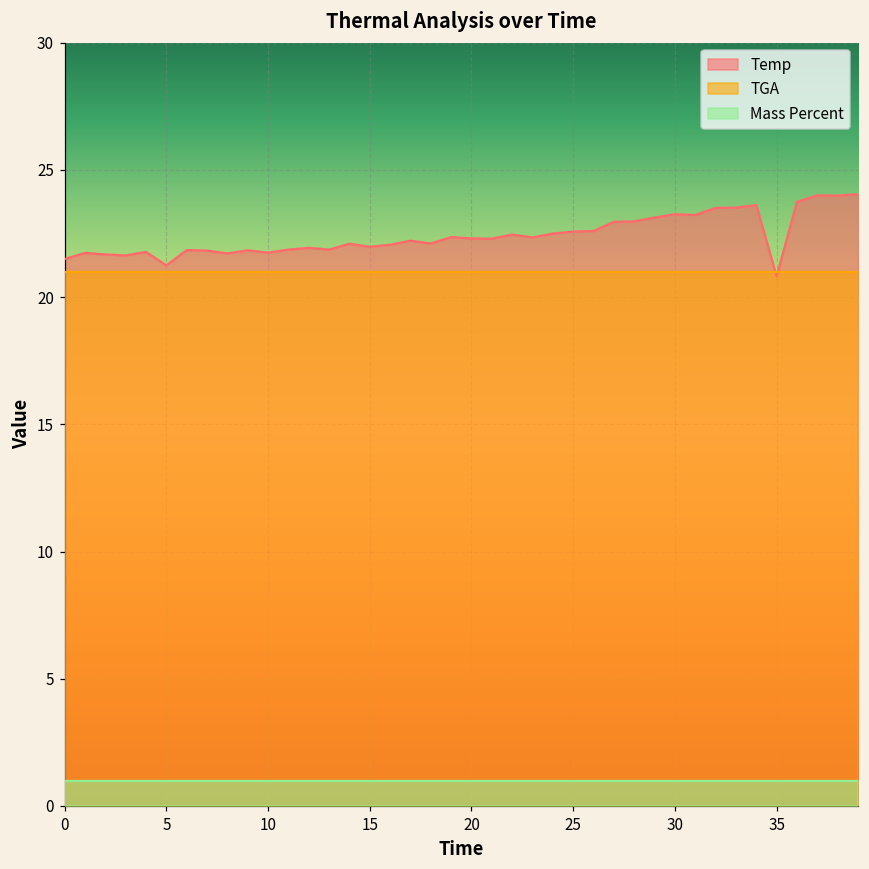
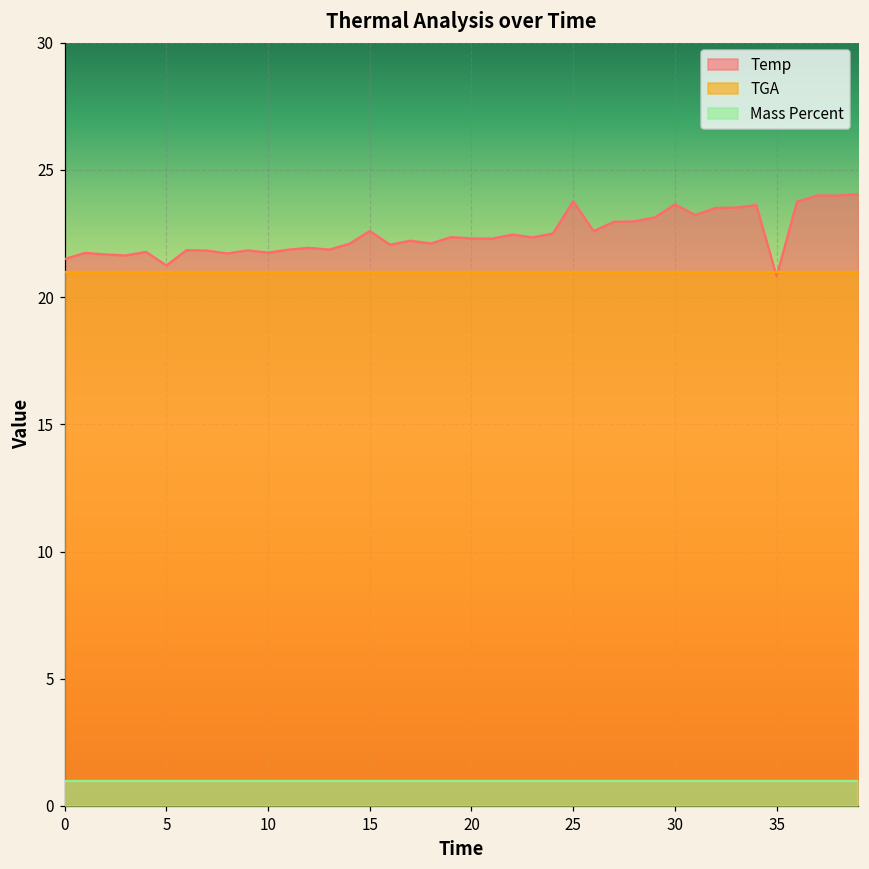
  {
    "Temp": {
      "0": 21.5,
      "5": 21.3,
      "10": 21.8,
-     "15": 22.0,
+     "15": 22.6,
      "20": 22.3,
-     "25": 22.6,
-     "30": 23.3,
+     "25": 23.8,
+     "30": 23.7,
      "35": 20.8
    },
    "TGA": {
      "0": 21.0,
      "5": 21.0,
      "10": 21.0,
      "15": 21.0,
      "20": 21.0,
      "25": 21.0,
      "30": 21.0,
      "35": 21.0
    },
    "Mass Percent": {
      "0": 1.0,
      "5": 1.0,
      "10": 1.0,
      "15": 1.0,
      "20": 1.0,
      "25": 1.0,
      "30": 1.0,
      "35": 1.0
    }
  }
